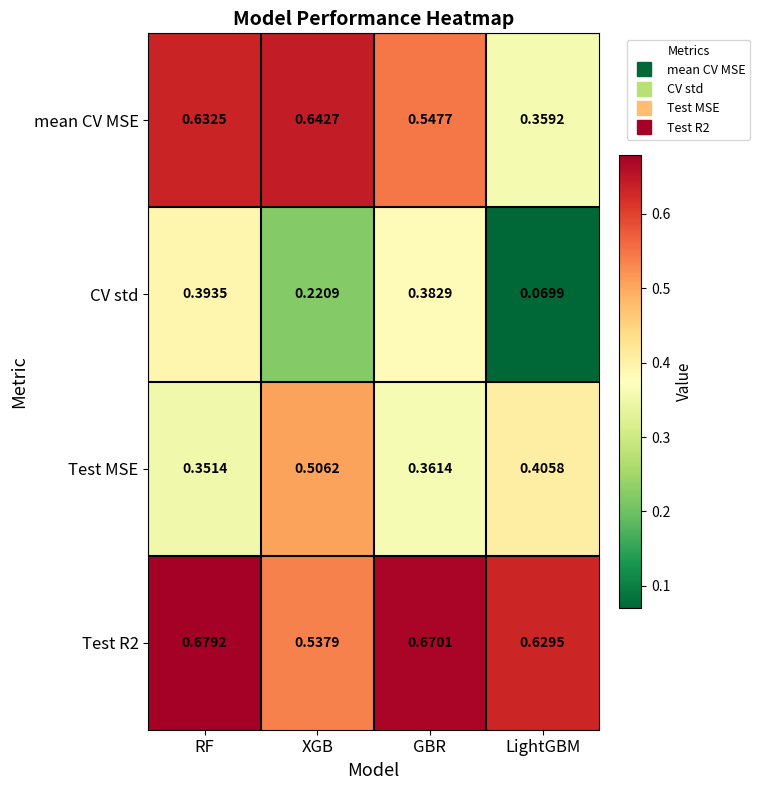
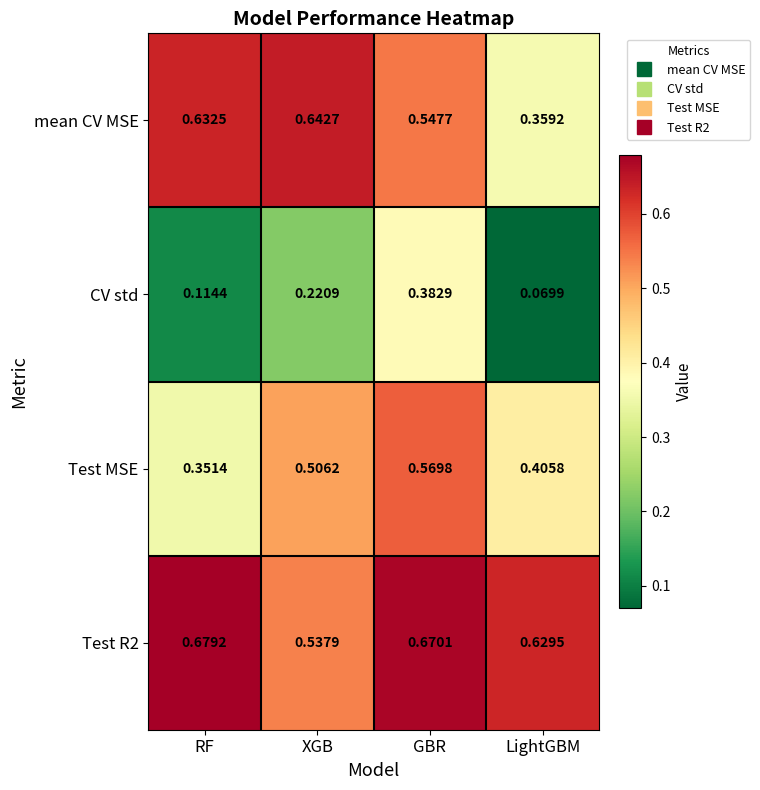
  {
    "mean CV MSE": {
      "RF": 0.6325,
      "XGB": 0.6427,
      "GBR": 0.5477,
      "LightGBM": 0.3592
    },
    "CV std": {
-     "RF": 0.3935,
+     "RF": 0.1144,
      "XGB": 0.2209,
      "GBR": 0.3829,
      "LightGBM": 0.0699
    },
    "Test MSE": {
      "RF": 0.3514,
      "XGB": 0.5062,
-     "GBR": 0.3614,
+     "GBR": 0.5698,
      "LightGBM": 0.4058
    },
    "Test R2": {
      "RF": 0.6792,
      "XGB": 0.5379,
      "GBR": 0.6701,
      "LightGBM": 0.6295
    }
  }
